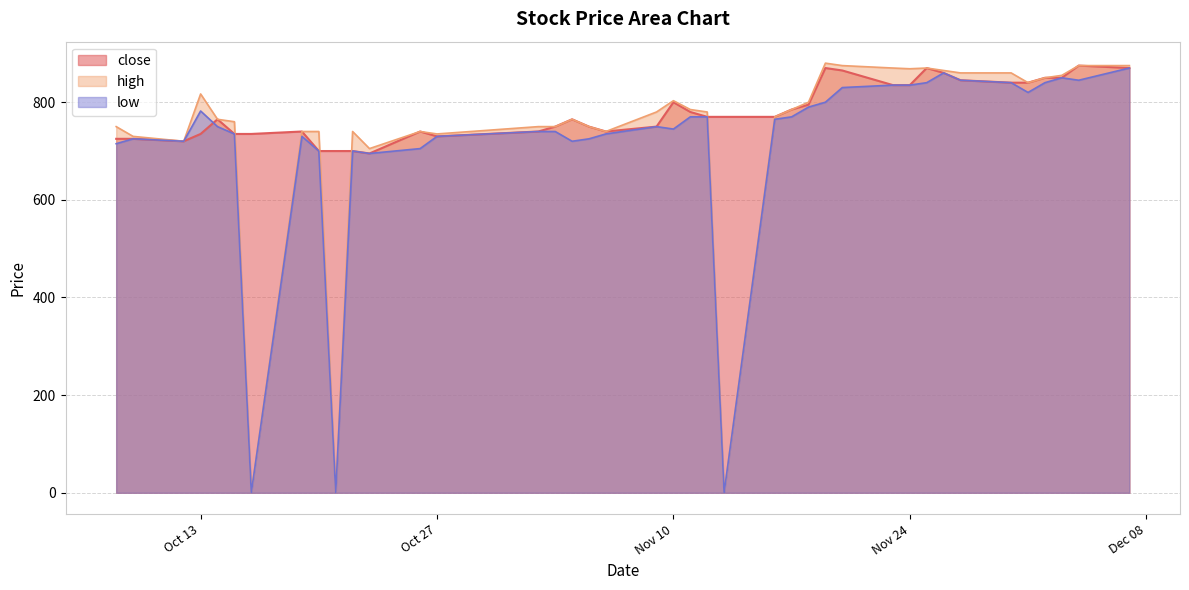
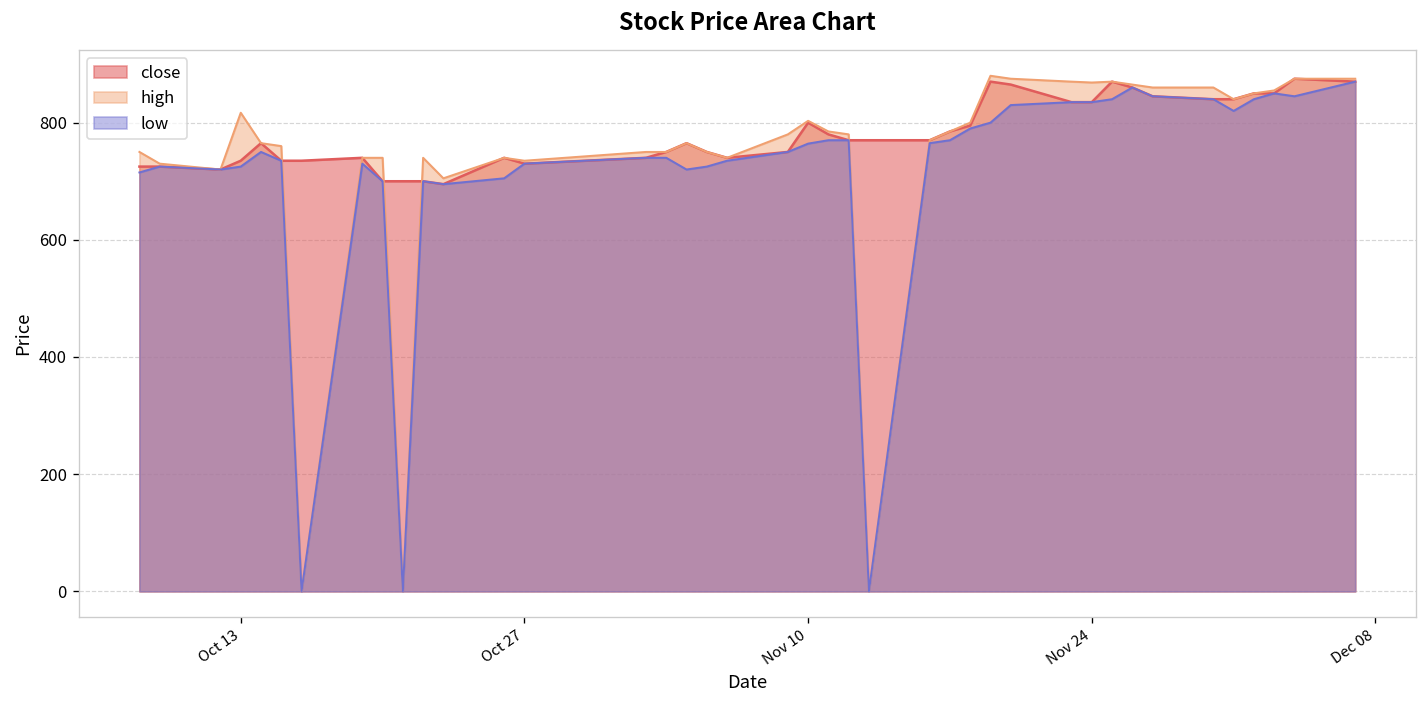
  {
    "close": {
      "Oct 13": 740
    },
    "high": {
      "Oct 13": 820,
      "Nov 24": 870
    },
    "low": {
-     "Oct 13": 780,
-     "Nov 10": 750
+     "Oct 13": 730,
+     "Nov 10": 760
    }
  }
